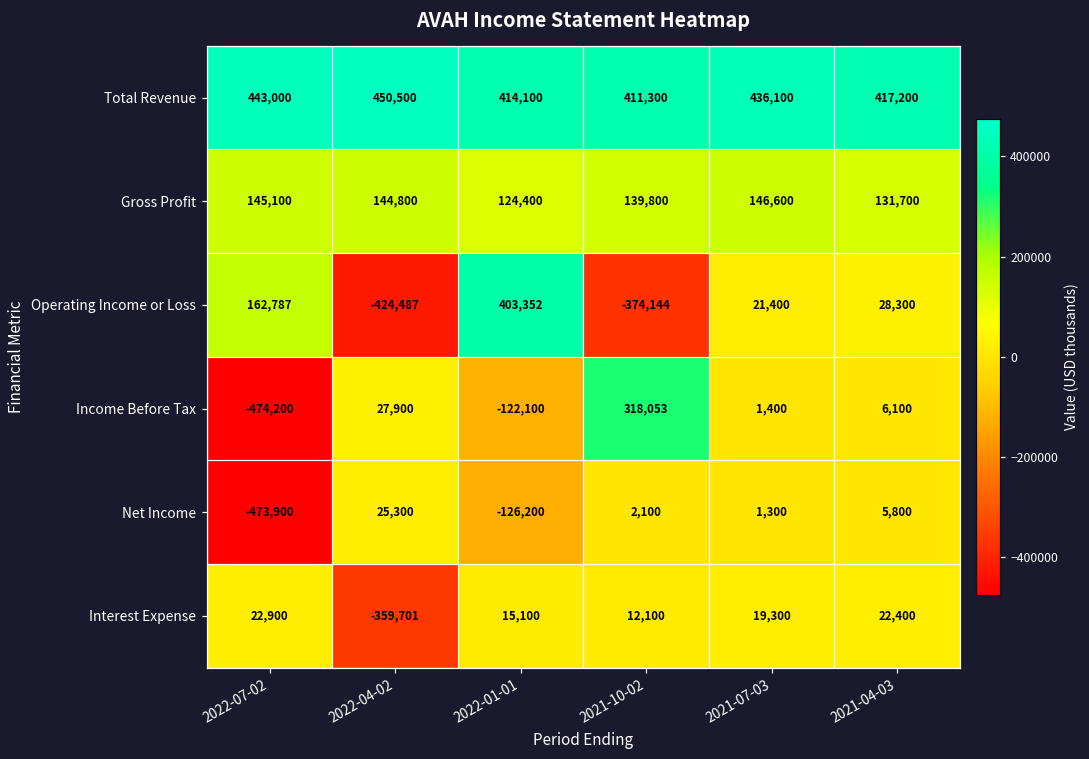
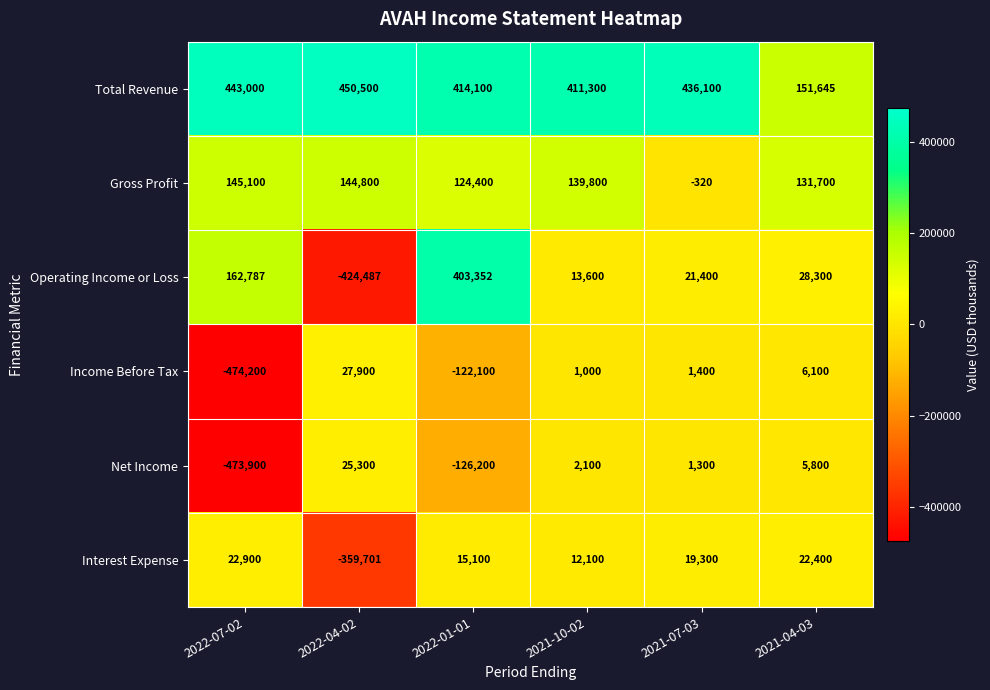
  {
    "Total Revenue": {
      "2022-07-02": "443,000",
      "2022-04-02": "450,500",
      "2022-01-01": "414,100",
      "2021-10-02": "411,300",
      "2021-07-03": "436,100",
-     "2021-04-03": "417,200"
+     "2021-04-03": "151,645"
    },
    "Gross Profit": {
      "2022-07-02": "145,100",
      "2022-04-02": "144,800",
      "2022-01-01": "124,400",
      "2021-10-02": "139,800",
-     "2021-07-03": "146,600",
+     "2021-07-03": "-320",
      "2021-04-03": "131,700"
    },
    "Operating Income or Loss": {
      "2022-07-02": "162,787",
      "2022-04-02": "-424,487",
      "2022-01-01": "403,352",
-     "2021-10-02": "-374,144",
+     "2021-10-02": "13,600",
      "2021-07-03": "21,400",
      "2021-04-03": "28,300"
    },
    "Income Before Tax": {
      "2022-07-02": "-474,200",
      "2022-04-02": "27,900",
      "2022-01-01": "-122,100",
-     "2021-10-02": "318,053",
+     "2021-10-02": "1,000",
      "2021-07-03": "1,400",
      "2021-04-03": "6,100"
    },
    "Net Income": {
      "2022-07-02": "-473,900",
      "2022-04-02": "25,300",
      "2022-01-01": "-126,200",
      "2021-10-02": "2,100",
      "2021-07-03": "1,300",
      "2021-04-03": "5,800"
    },
    "Interest Expense": {
      "2022-07-02": "22,900",
      "2022-04-02": "-359,701",
      "2022-01-01": "15,100",
      "2021-10-02": "12,100",
      "2021-07-03": "19,300",
      "2021-04-03": "22,400"
    }
  }
